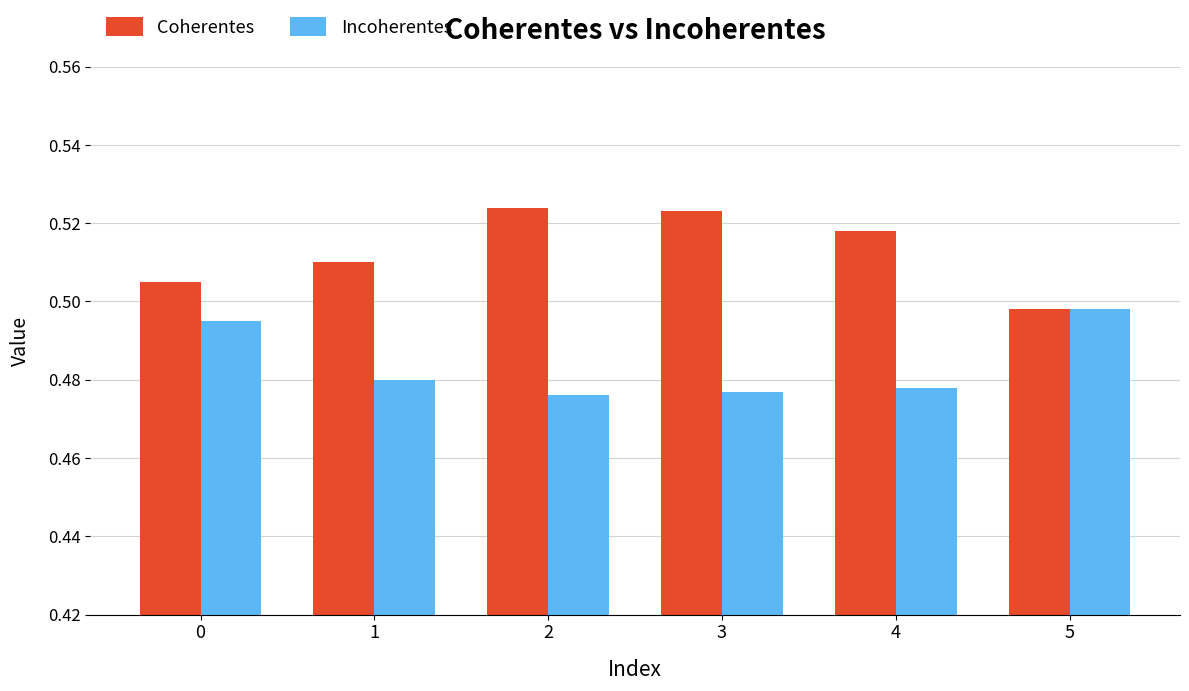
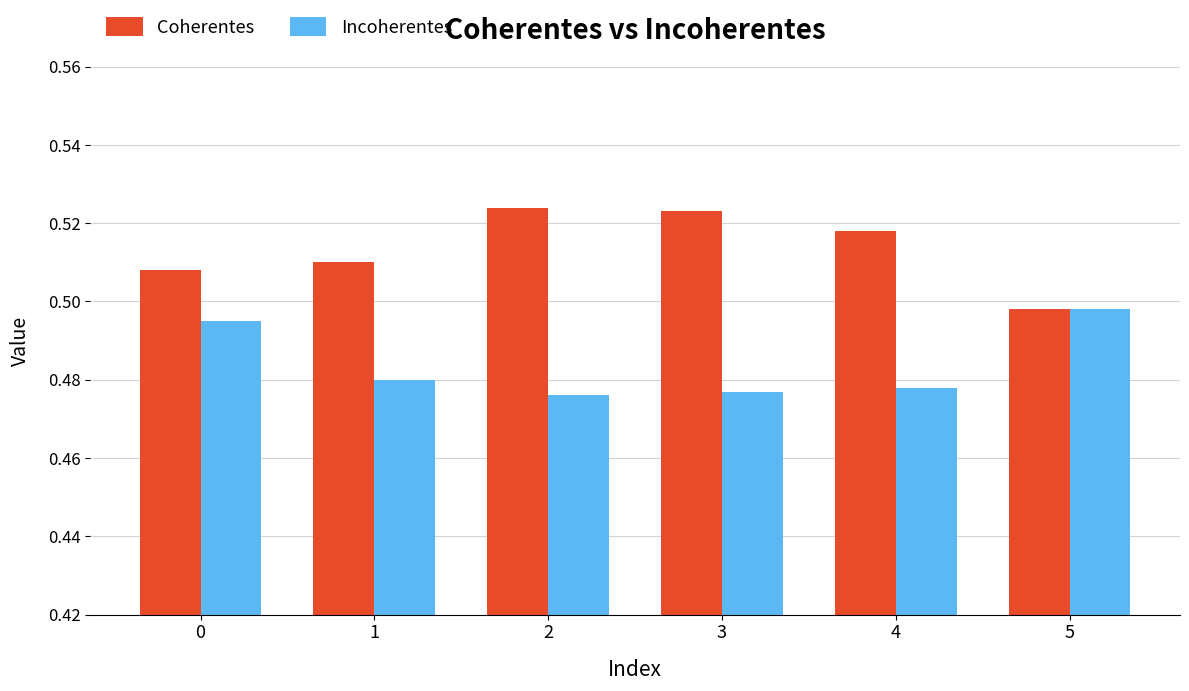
  {
    "Coherentes": {
-     "0": 0.505,
+     "0": 0.508,
      "1": 0.510,
      "2": 0.524,
      "3": 0.523,
      "4": 0.518,
      "5": 0.498
    },
    "Incoherentes": {
      "0": 0.495,
      "1": 0.480,
      "2": 0.476,
      "3": 0.477,
      "4": 0.478,
      "5": 0.498
    }
  }
